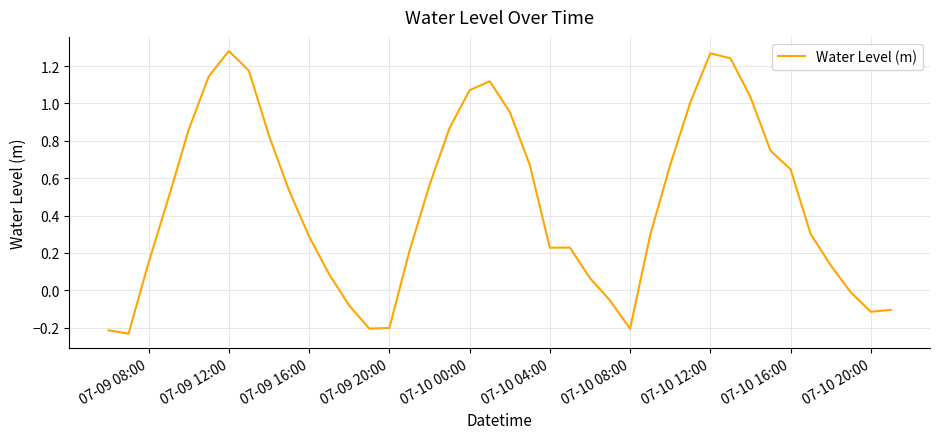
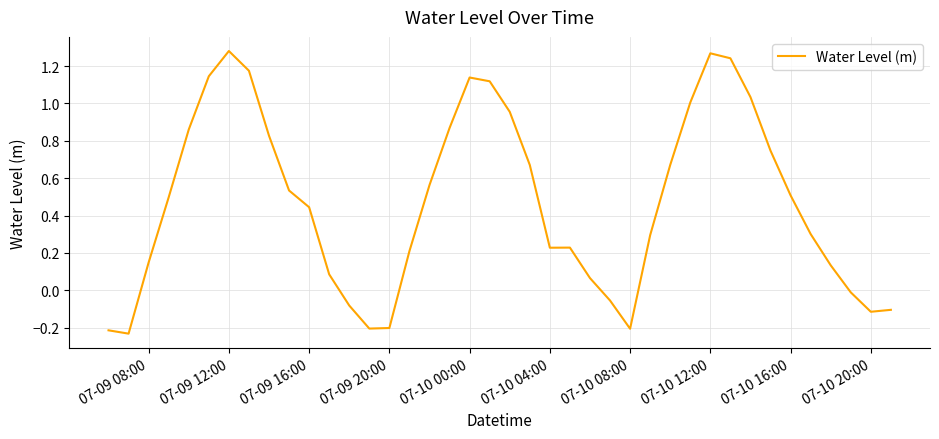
  {
    "07-09 08:00": 0.15,
    "07-09 12:00": 1.28,
-   "07-09 16:00": 0.29,
+   "07-09 16:00": 0.44,
    "07-09 20:00": -0.20,
-   "07-10 00:00": 1.07,
+   "07-10 00:00": 1.14,
    "07-10 04:00": 0.23,
    "07-10 08:00": -0.21,
    "07-10 12:00": 1.27,
-   "07-10 16:00": 0.65,
+   "07-10 16:00": 0.51,
    "07-10 20:00": -0.12
  }
